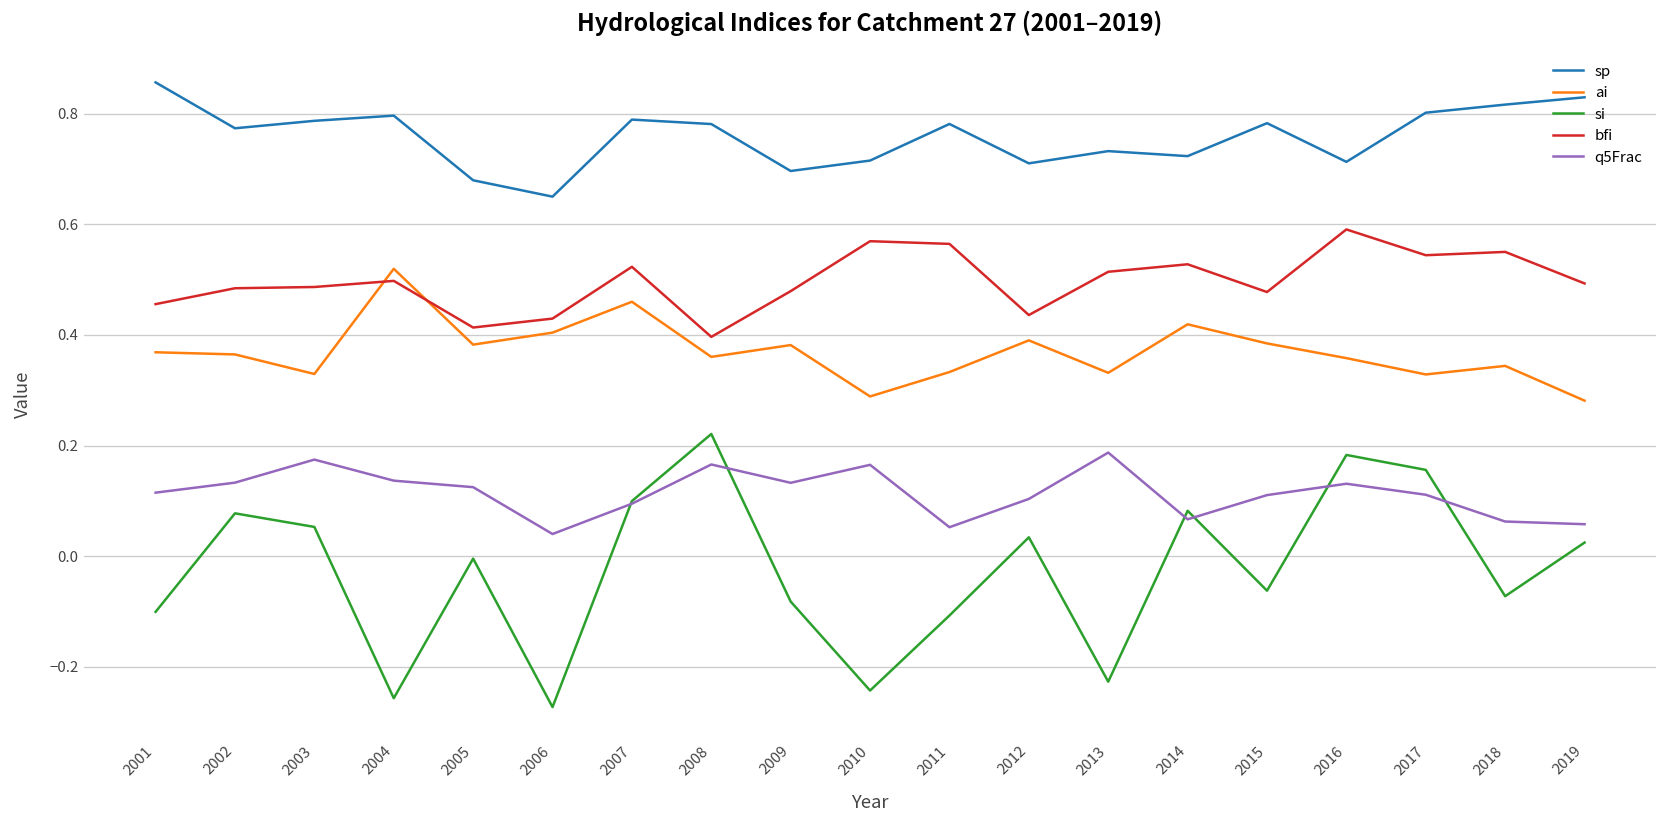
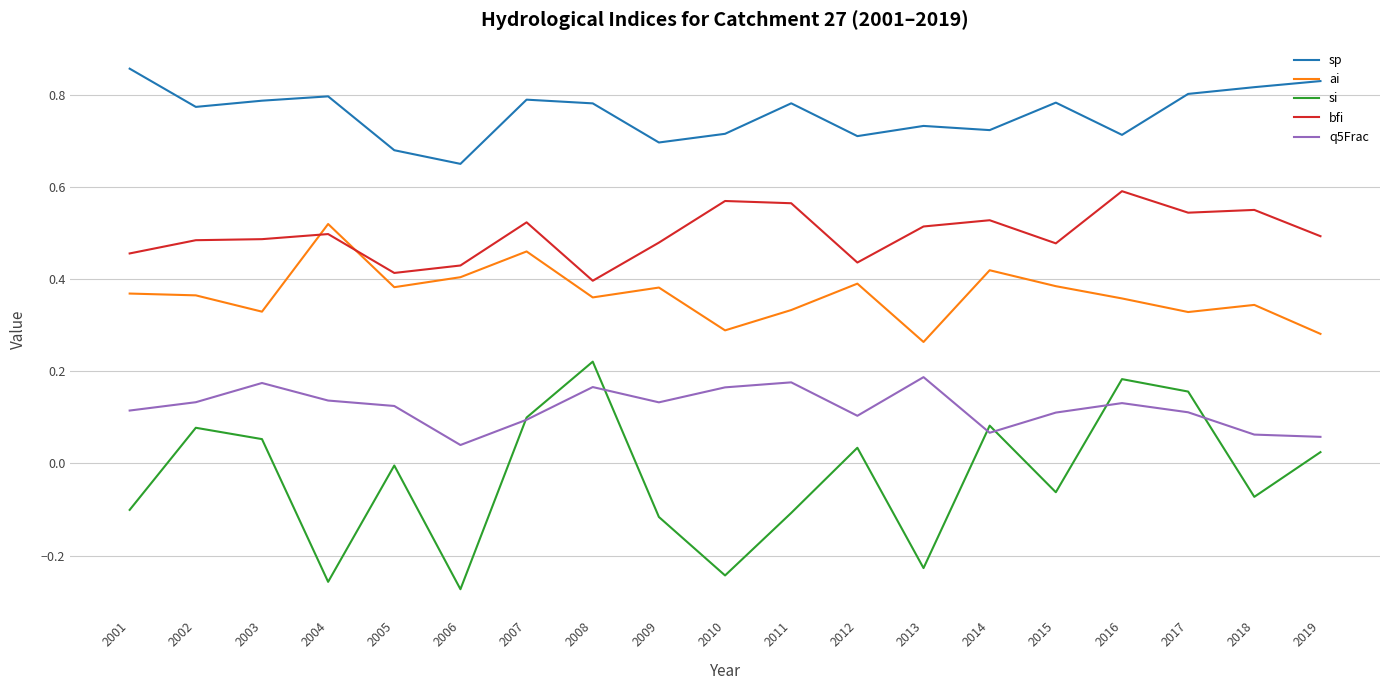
  {
    "sp": {
      "2001": 0.86,
      "2002": 0.77,
      "2003": 0.79,
      "2004": 0.80,
      "2005": 0.68,
      "2006": 0.65,
      "2007": 0.79,
      "2008": 0.78,
      "2009": 0.70,
      "2010": 0.72,
      "2011": 0.78,
      "2012": 0.71,
      "2013": 0.73,
      "2014": 0.72,
      "2015": 0.78,
      "2016": 0.71,
      "2017": 0.80,
      "2018": 0.82,
      "2019": 0.83
    },
    "ai": {
      "2001": 0.37,
      "2002": 0.36,
      "2003": 0.33,
      "2004": 0.52,
      "2005": 0.38,
      "2006": 0.40,
      "2007": 0.46,
      "2008": 0.36,
      "2009": 0.38,
      "2010": 0.29,
      "2011": 0.33,
      "2012": 0.39,
-     "2013": 0.33,
+     "2013": 0.26,
      "2014": 0.42,
      "2015": 0.38,
      "2016": 0.36,
      "2017": 0.33,
      "2018": 0.34,
      "2019": 0.28
    },
    "si": {
      "2001": -0.10,
      "2002": 0.08,
      "2003": 0.05,
      "2004": -0.26,
      "2005": 0.00,
      "2006": -0.27,
      "2008": 0.22,
-     "2009": -0.08,
+     "2009": -0.12,
      "2010": -0.24,
      "2011": -0.11,
      "2012": 0.03,
      "2013": -0.23,
      "2014": 0.08,
      "2015": -0.06,
      "2016": 0.18,
      "2017": 0.16,
      "2018": -0.07,
      "2019": 0.02
    },
    "bfi": {
      "2001": 0.46,
      "2002": 0.48,
      "2003": 0.49,
      "2004": 0.50,
      "2005": 0.41,
      "2006": 0.43,
      "2007": 0.52,
      "2008": 0.40,
      "2009": 0.48,
      "2010": 0.57,
      "2011": 0.56,
      "2012": 0.44,
      "2013": 0.51,
      "2014": 0.53,
      "2015": 0.48,
      "2016": 0.59,
      "2017": 0.54,
      "2018": 0.55,
      "2019": 0.49
    },
    "q5Frac": {
      "2001": 0.11,
      "2002": 0.13,
      "2003": 0.17,
      "2004": 0.14,
      "2005": 0.12,
      "2006": 0.04,
      "2008": 0.17,
      "2009": 0.13,
      "2010": 0.17,
-     "2011": 0.05,
+     "2011": 0.18,
      "2012": 0.10,
      "2013": 0.19,
      "2014": 0.07,
      "2015": 0.11,
      "2016": 0.13,
      "2017": 0.11,
      "2018": 0.06,
      "2019": 0.06
    }
  }
